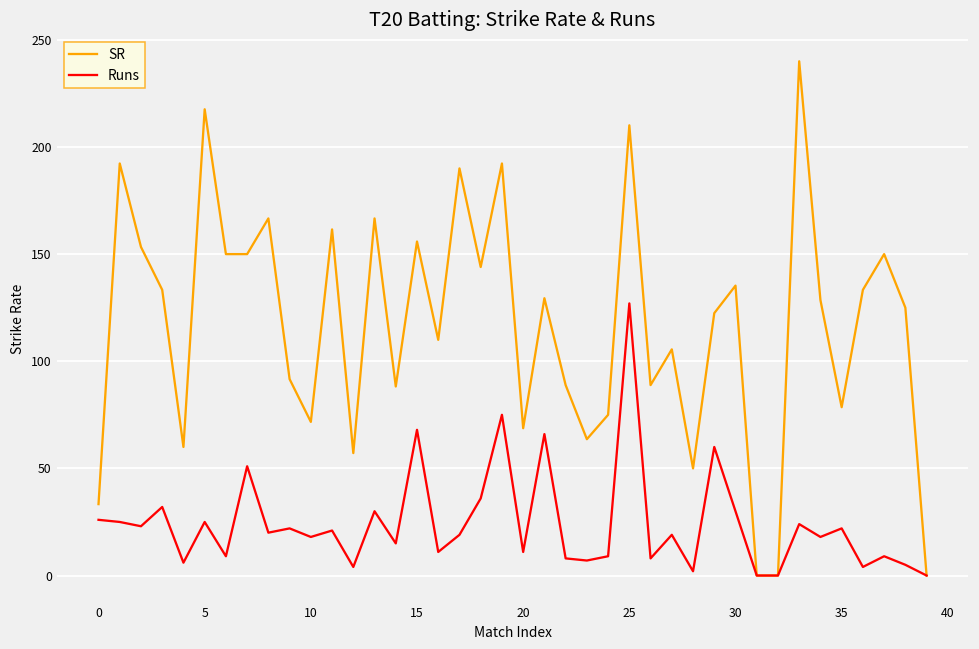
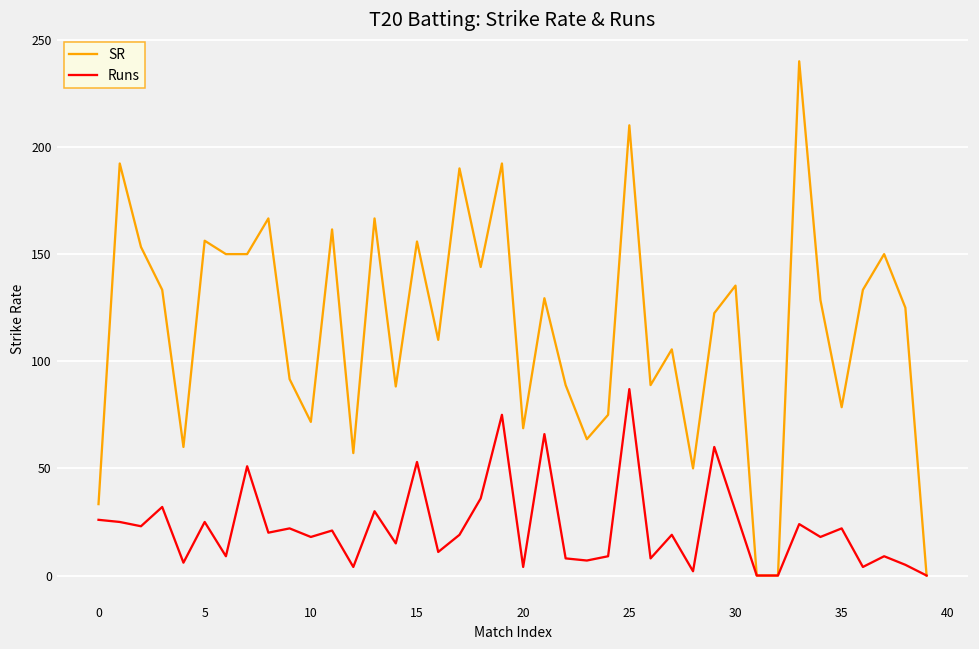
  {
    "SR": {
      "0": 33,
-     "5": 218,
+     "5": 156,
      "10": 72,
      "15": 156,
      "20": 69,
      "25": 210,
      "30": 135,
      "35": 79
    },
    "Runs": {
      "0": 26,
      "5": 25,
      "10": 18,
-     "15": 68,
-     "20": 11,
-     "25": 127,
+     "15": 53,
+     "20": 4,
+     "25": 87,
      "30": 30,
      "35": 22
    }
  }
